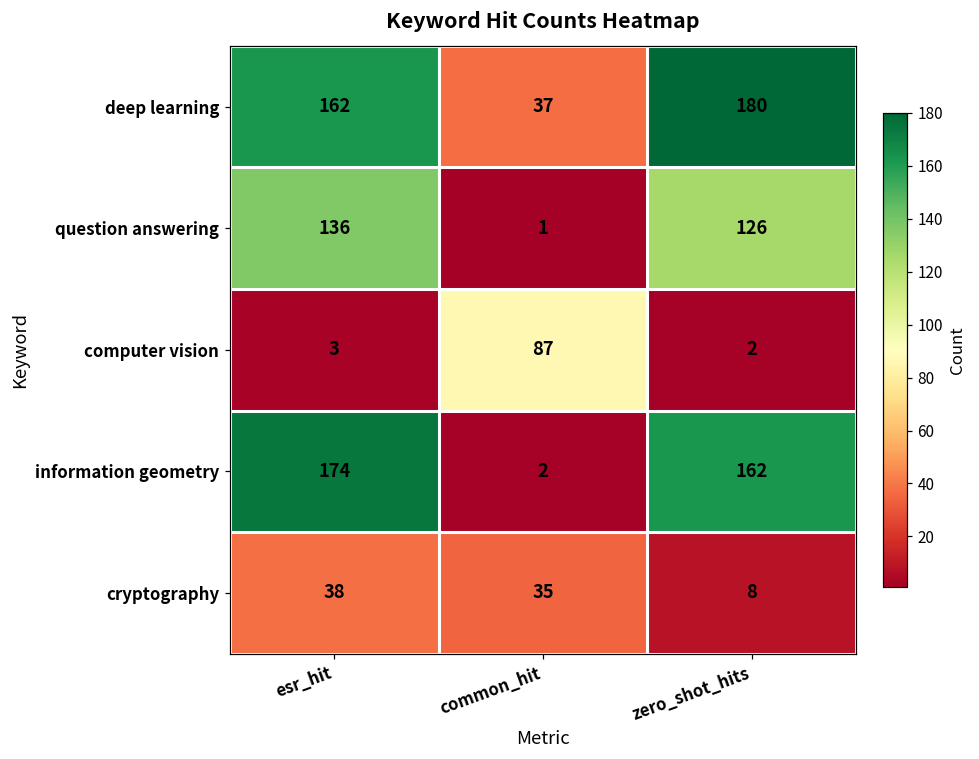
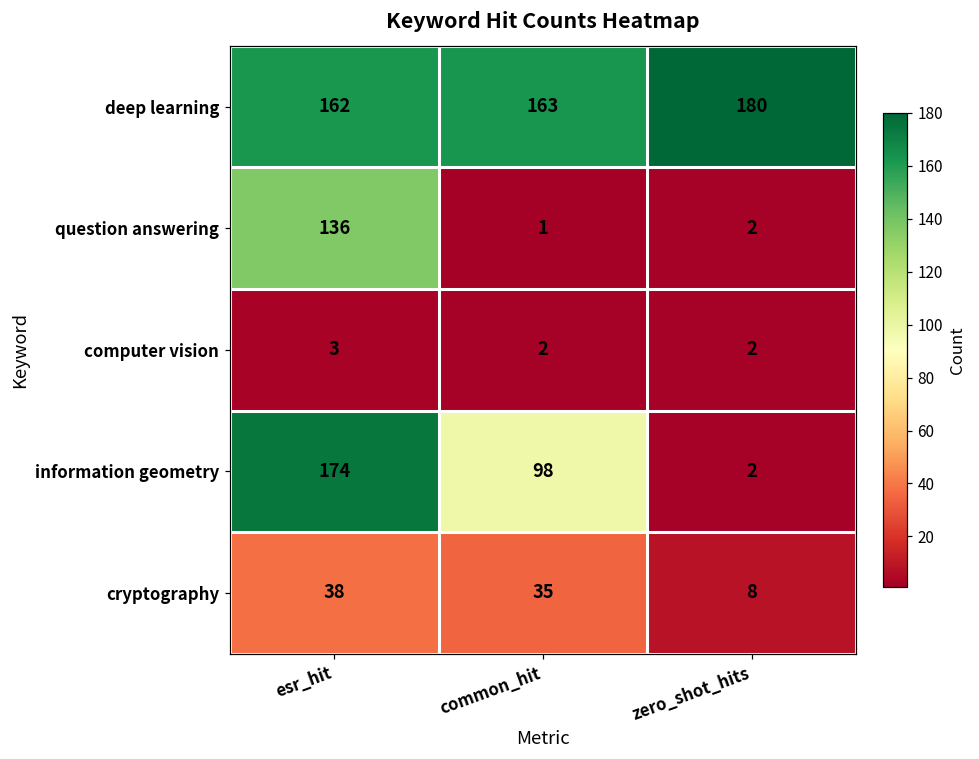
  {
    "deep learning": {
      "esr_hit": 162,
-     "common_hit": 37,
+     "common_hit": 163,
      "zero_shot_hits": 180
    },
    "question answering": {
      "esr_hit": 136,
      "common_hit": 1,
-     "zero_shot_hits": 126
+     "zero_shot_hits": 2
    },
    "computer vision": {
      "esr_hit": 3,
-     "common_hit": 87,
+     "common_hit": 2,
      "zero_shot_hits": 2
    },
    "information geometry": {
      "esr_hit": 174,
-     "common_hit": 2,
-     "zero_shot_hits": 162
+     "common_hit": 98,
+     "zero_shot_hits": 2
    },
    "cryptography": {
      "esr_hit": 38,
      "common_hit": 35,
      "zero_shot_hits": 8
    }
  }
